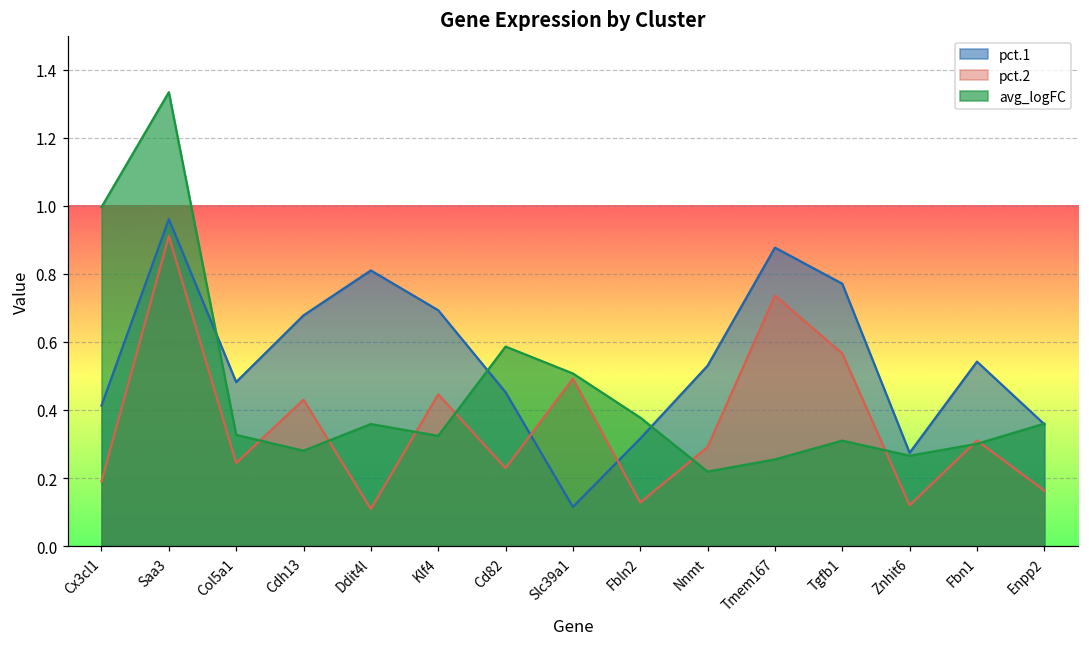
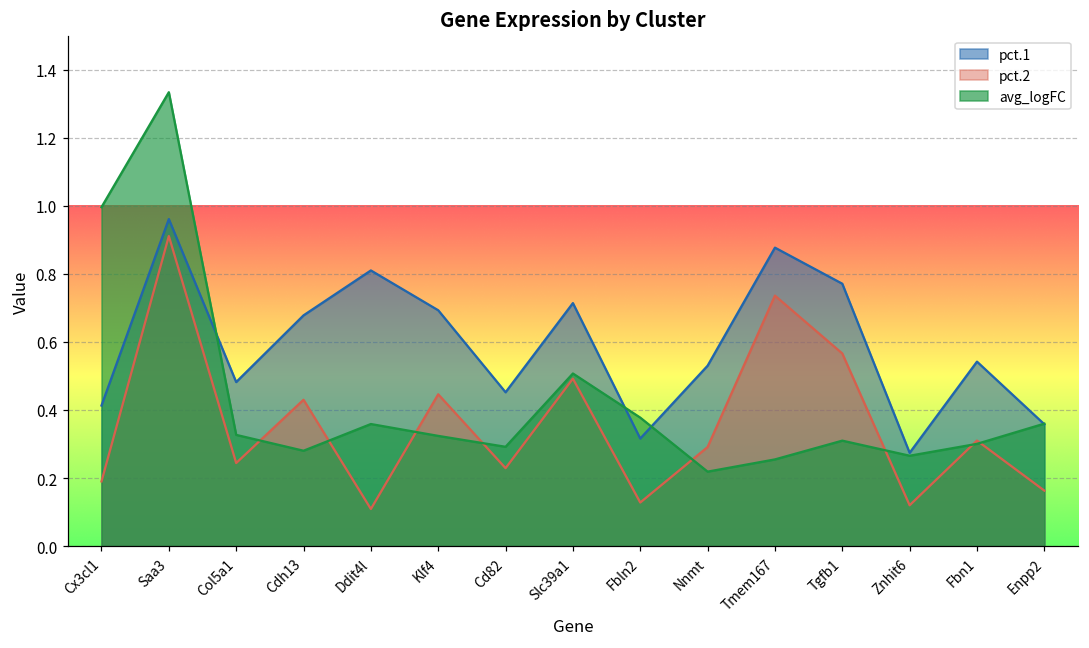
  {
    "pct.1": {
      "Cx3cl1": 0.41,
      "Saa3": 0.96,
      "Col5a1": 0.48,
      "Cdh13": 0.68,
      "Ddit4l": 0.81,
      "Klf4": 0.69,
      "Cd82": 0.45,
-     "Slc39a1": 0.12,
+     "Slc39a1": 0.71,
      "Fbln2": 0.32,
      "Nnmt": 0.53,
      "Tmem167": 0.88,
      "Tgfb1": 0.77,
      "Znhit6": 0.27,
      "Fbn1": 0.54
    },
    "pct.2": {
      "Cx3cl1": 0.19,
      "Saa3": 0.91,
      "Col5a1": 0.24,
      "Cdh13": 0.43,
      "Ddit4l": 0.11,
      "Klf4": 0.45,
      "Cd82": 0.23,
      "Slc39a1": 0.49,
      "Fbln2": 0.13,
      "Nnmt": 0.29,
      "Tmem167": 0.74,
      "Tgfb1": 0.57,
      "Znhit6": 0.12,
      "Fbn1": 0.31,
      "Enpp2": 0.16
    },
    "avg_logFC": {
      "Cx3cl1": 1.00,
      "Saa3": 1.33,
      "Col5a1": 0.33,
      "Cdh13": 0.28,
      "Ddit4l": 0.36,
      "Klf4": 0.32,
-     "Cd82": 0.59,
+     "Cd82": 0.29,
      "Slc39a1": 0.51,
      "Fbln2": 0.38,
      "Nnmt": 0.22,
      "Tmem167": 0.25,
      "Tgfb1": 0.31,
      "Znhit6": 0.27,
      "Fbn1": 0.30
    }
  }
